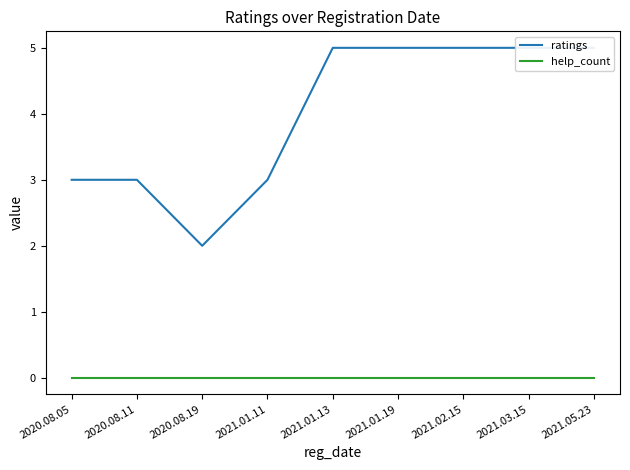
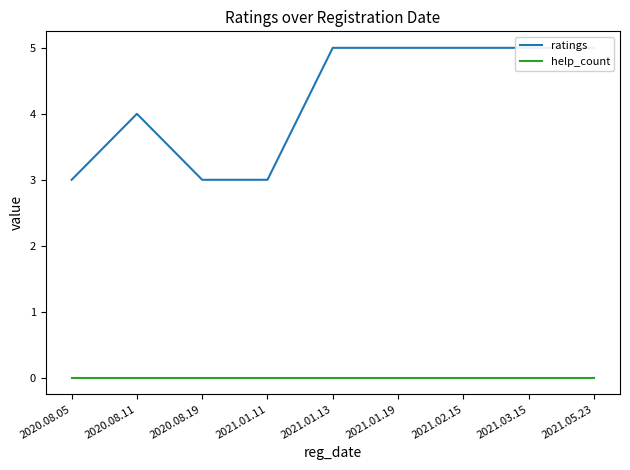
  {
    "ratings": {
      "2020.08.05": 3,
-     "2020.08.11": 3,
-     "2020.08.19": 2,
+     "2020.08.11": 4,
+     "2020.08.19": 3,
      "2021.01.11": 3,
      "2021.01.13": 5,
      "2021.01.19": 5,
      "2021.02.15": 5
    },
    "help_count": {
      "2020.08.05": 0,
      "2020.08.11": 0,
      "2020.08.19": 0,
      "2021.01.11": 0,
      "2021.01.13": 0,
      "2021.01.19": 0,
      "2021.02.15": 0,
      "2021.03.15": 0,
      "2021.05.23": 0
    }
  }
